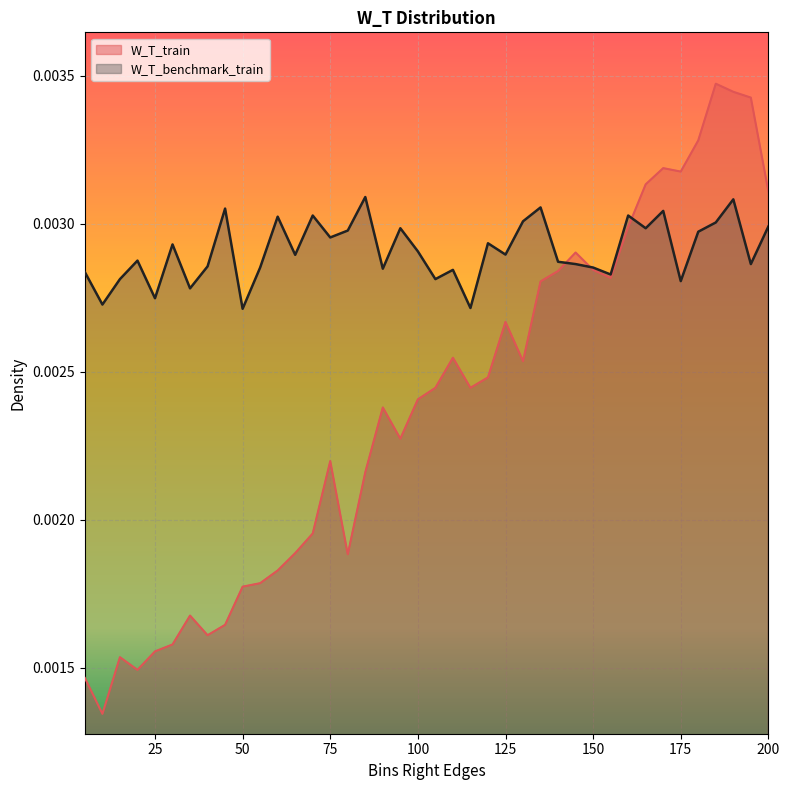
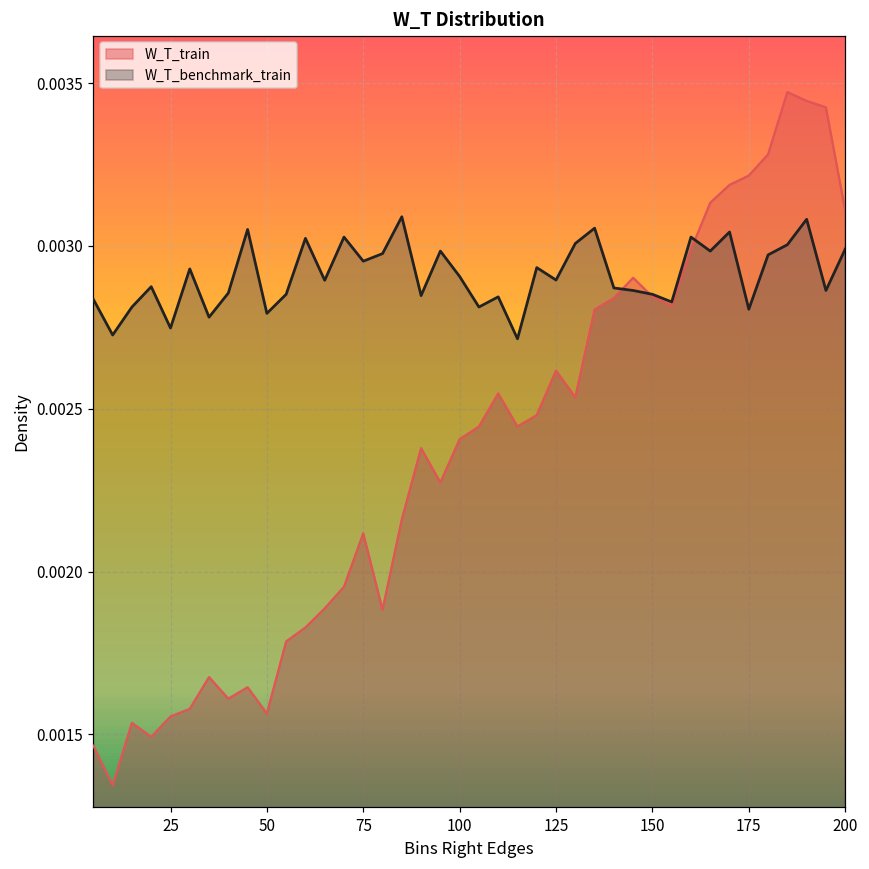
  {
    "W_T_train": {
      "25": 0.00155,
-     "50": 0.00177,
-     "75": 0.00220,
+     "50": 0.00156,
+     "75": 0.00212,
      "100": 0.00241,
-     "125": 0.00267,
-     "175": 0.00318,
+     "125": 0.00262,
+     "175": 0.00322,
      "200": 0.00311
    },
    "W_T_benchmark_train": {
      "25": 0.00275,
-     "50": 0.00271,
+     "50": 0.00279,
      "75": 0.00295,
      "100": 0.00291,
      "125": 0.00290,
      "175": 0.00281,
      "200": 0.00299
    }
  }
